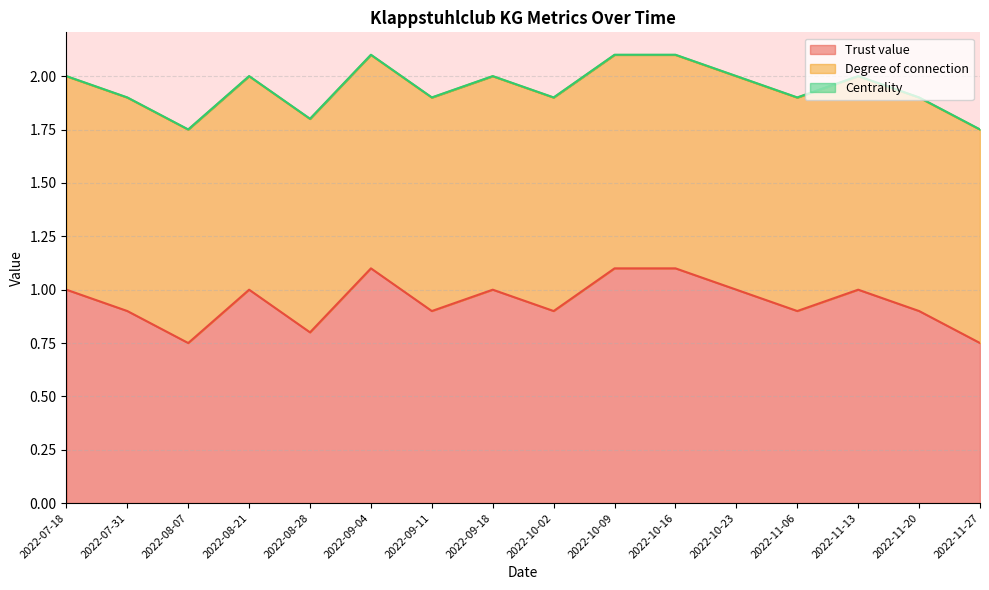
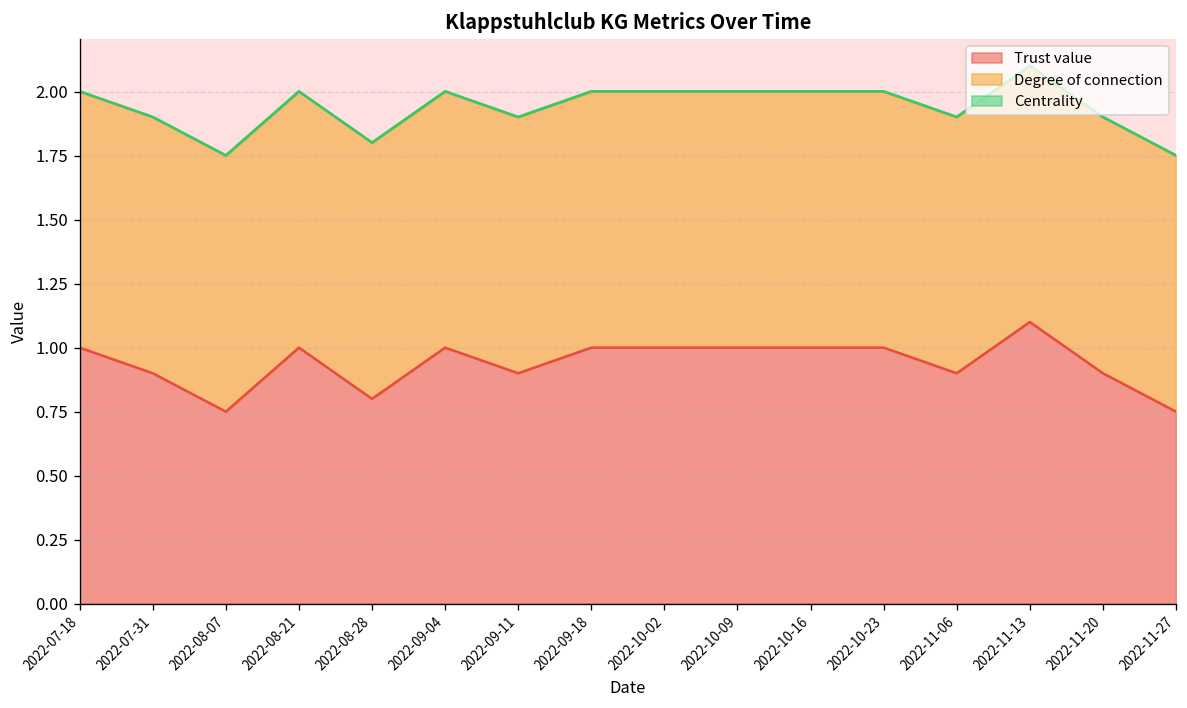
  {
    "Trust value": {
      "2022-07-18": 1.0,
      "2022-07-31": 0.9,
      "2022-08-07": 0.75,
      "2022-08-21": 1.0,
      "2022-08-28": 0.8,
-     "2022-09-04": 1.1,
+     "2022-09-04": 1.0,
      "2022-09-11": 0.9,
      "2022-09-18": 1.0,
-     "2022-10-02": 0.9,
-     "2022-10-09": 1.1,
-     "2022-10-16": 1.1,
+     "2022-10-02": 1.0,
+     "2022-10-09": 1.0,
+     "2022-10-16": 1.0,
      "2022-10-23": 1.0,
      "2022-11-06": 0.9,
-     "2022-11-13": 1.0,
+     "2022-11-13": 1.1,
      "2022-11-20": 0.9,
      "2022-11-27": 0.75
    }
  }
